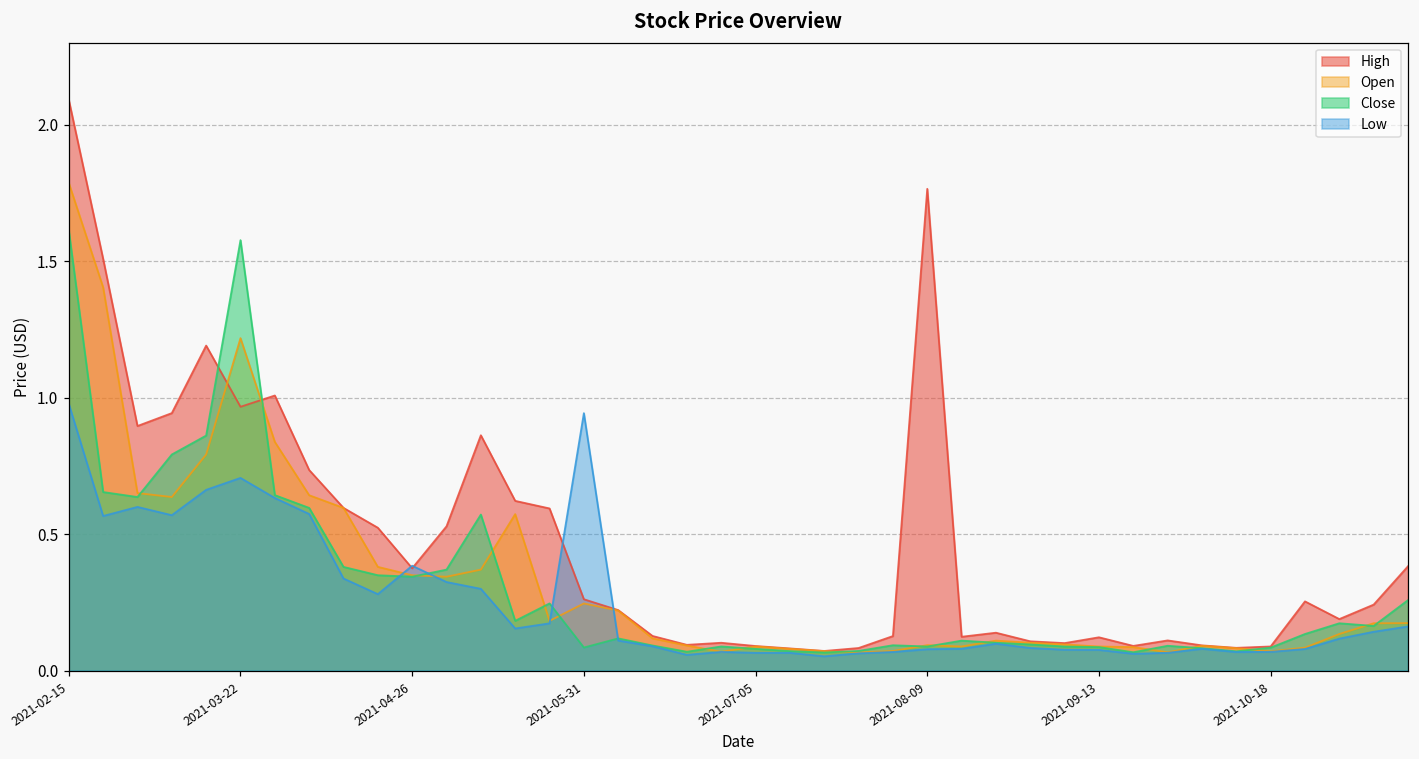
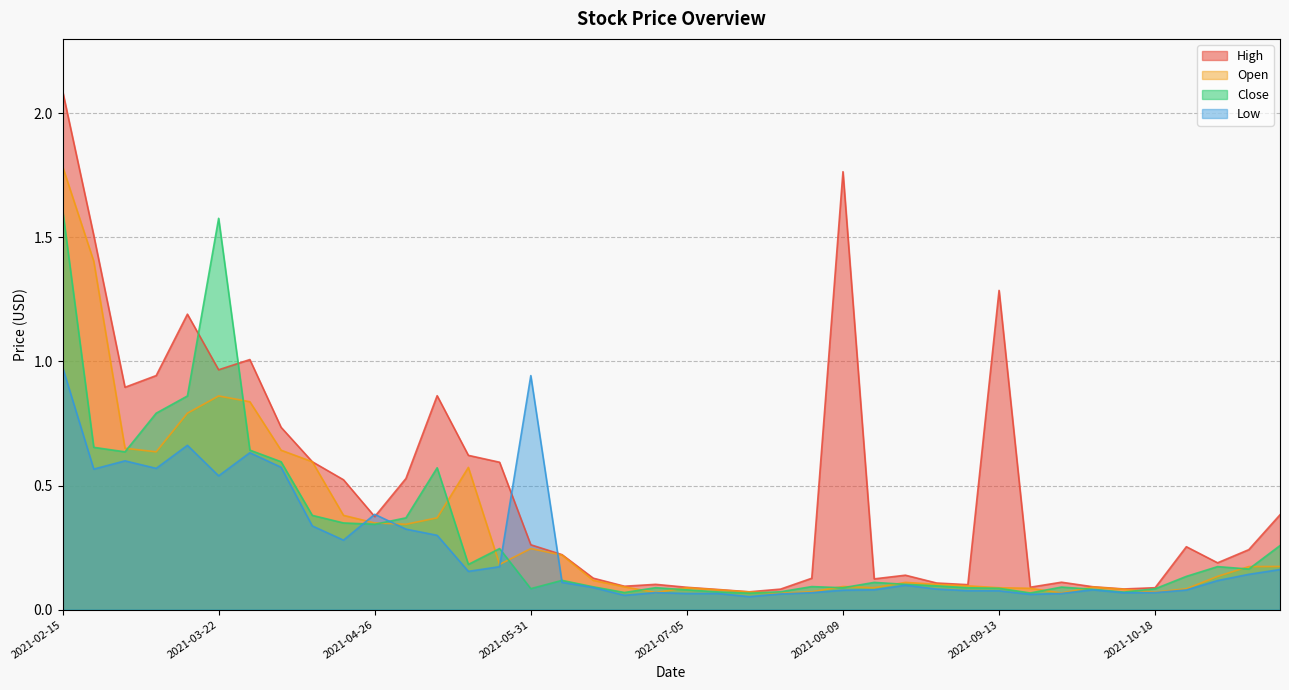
  {
    "High": {
      "2021-02-15": 2.09,
      "2021-03-22": 0.97,
      "2021-05-31": 0.26,
      "2021-08-09": 1.76,
-     "2021-09-13": 0.12
+     "2021-09-13": 1.29
    },
    "Open": {
      "2021-02-15": 1.79,
-     "2021-03-22": 1.22,
+     "2021-03-22": 0.86,
      "2021-05-31": 0.25
    },
    "Close": {
      "2021-02-15": 1.61,
      "2021-03-22": 1.58,
      "2021-05-31": 0.08
    },
    "Low": {
      "2021-02-15": 0.98,
-     "2021-03-22": 0.71,
+     "2021-03-22": 0.54,
      "2021-05-31": 0.94,
      "2021-07-05": 0.06
    }
  }
